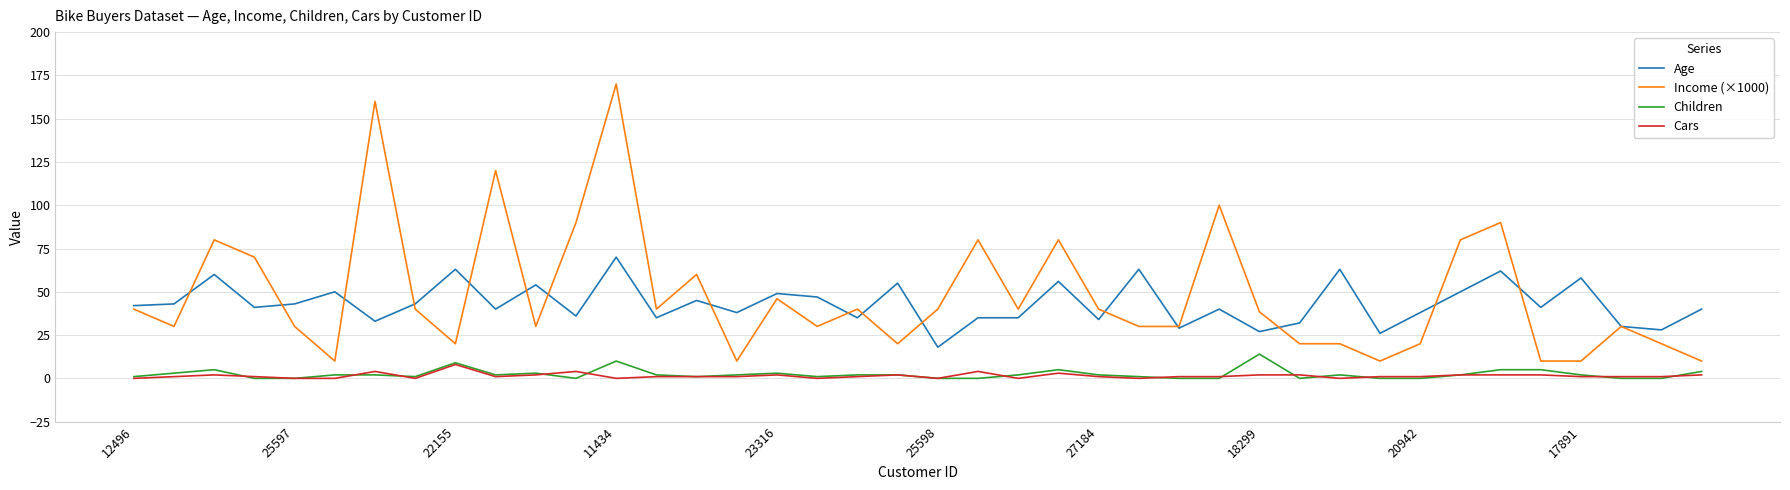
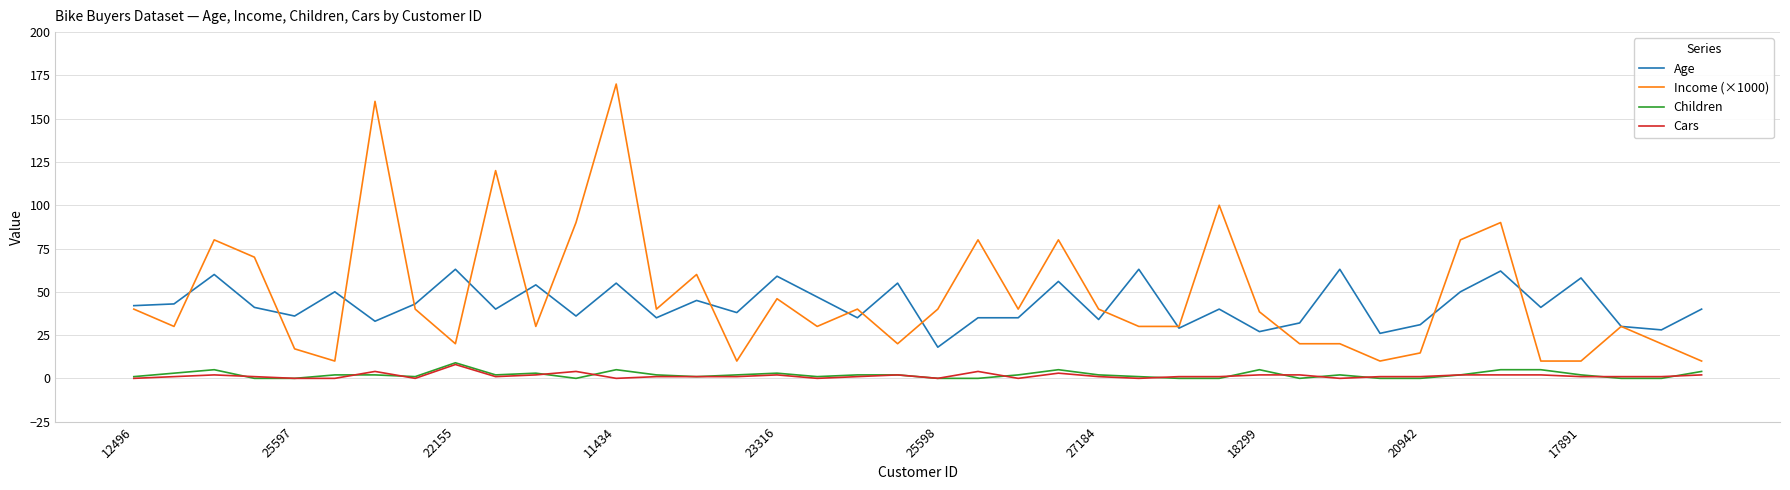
  {
    "Age": {
      "12496": 42,
-     "25597": 43,
+     "25597": 36,
      "22155": 63,
-     "11434": 70,
-     "23316": 49,
+     "11434": 55,
+     "23316": 59,
      "25598": 18,
      "27184": 34,
      "18299": 27,
-     "20942": 38,
+     "20942": 31,
      "17891": 58
    },
    "Income (×1000)": {
      "12496": 40,
-     "25597": 30,
+     "25597": 17,
      "22155": 20,
      "11434": 170,
      "23316": 46,
      "25598": 40,
      "27184": 40,
      "18299": 38,
-     "20942": 20,
+     "20942": 15,
      "17891": 10
    },
    "Children": {
-     "11434": 10,
-     "18299": 14
+     "11434": 5,
+     "18299": 5
    },
    "Cars": {
      "11434": 0,
      "18299": 2
    }
  }
